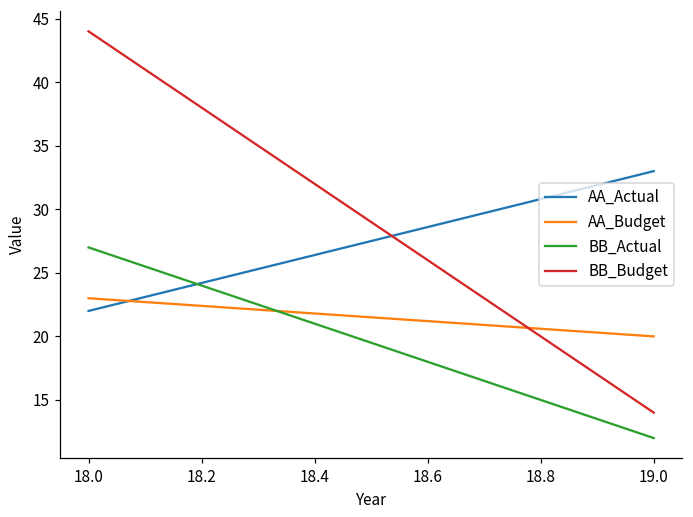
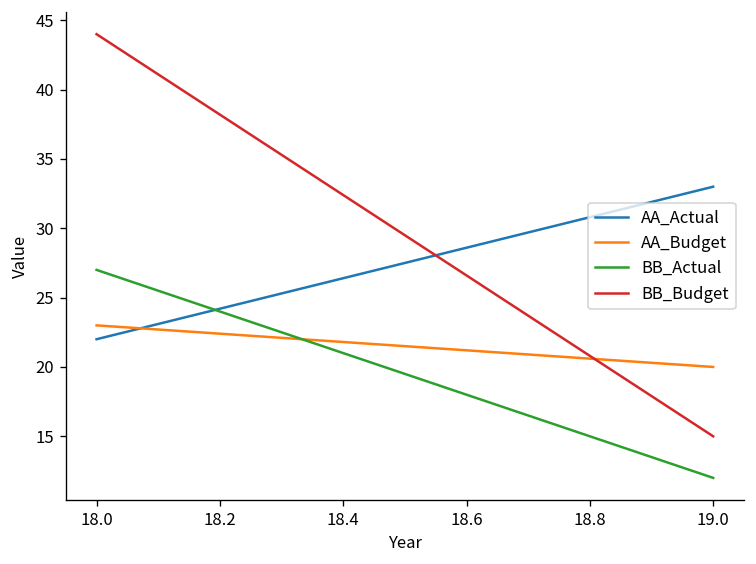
  {
    "AA_Actual": {
      "18.0": 22,
      "19.0": 33
    },
    "AA_Budget": {
      "18.0": 23,
      "19.0": 20
    },
    "BB_Actual": {
      "18.0": 27,
      "19.0": 12
    },
    "BB_Budget": {
      "18.0": 44,
-     "19.0": 14
+     "19.0": 15
    }
  }
